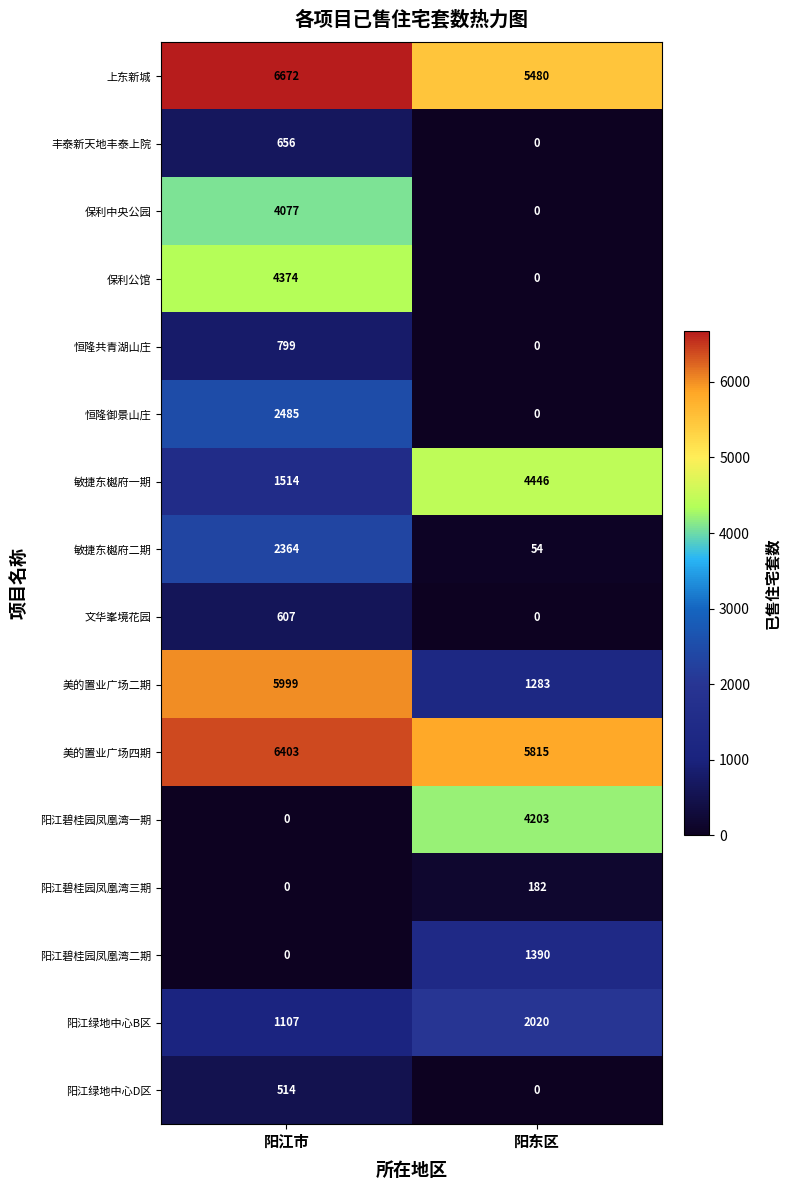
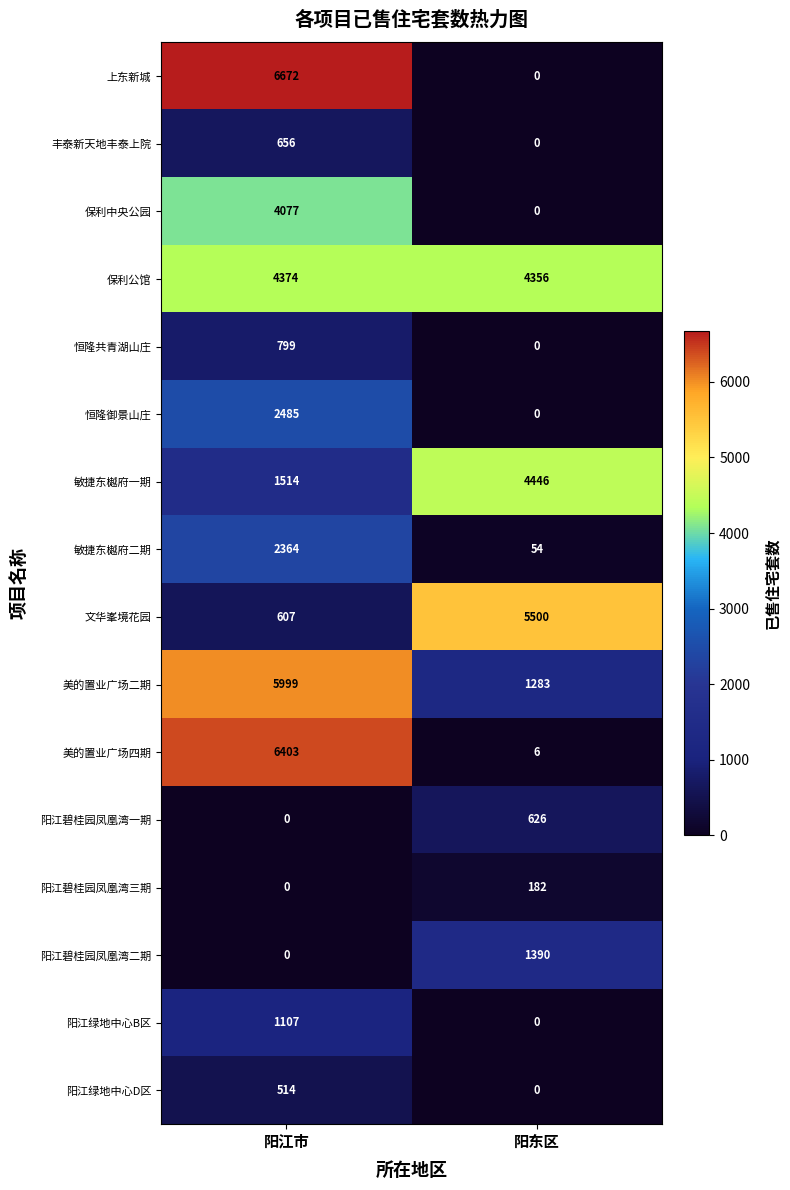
  {
    "上东新城": {
      "阳江市": 6672,
-     "阳东区": 5480
+     "阳东区": 0
    },
    "丰泰新天地丰泰上院": {
      "阳江市": 656,
      "阳东区": 0
    },
    "保利中央公园": {
      "阳江市": 4077,
      "阳东区": 0
    },
    "保利公馆": {
      "阳江市": 4374,
-     "阳东区": 0
+     "阳东区": 4356
    },
    "恒隆共青湖山庄": {
      "阳江市": 799,
      "阳东区": 0
    },
    "恒隆御景山庄": {
      "阳江市": 2485,
      "阳东区": 0
    },
    "敏捷东樾府一期": {
      "阳江市": 1514,
      "阳东区": 4446
    },
    "敏捷东樾府二期": {
      "阳江市": 2364,
      "阳东区": 54
    },
    "文华峯境花园": {
      "阳江市": 607,
-     "阳东区": 0
+     "阳东区": 5500
    },
    "美的置业广场二期": {
      "阳江市": 5999,
      "阳东区": 1283
    },
    "美的置业广场四期": {
      "阳江市": 6403,
-     "阳东区": 5815
+     "阳东区": 6
    },
    "阳江碧桂园凤凰湾一期": {
      "阳江市": 0,
-     "阳东区": 4203
+     "阳东区": 626
    },
    "阳江碧桂园凤凰湾三期": {
      "阳江市": 0,
      "阳东区": 182
    },
    "阳江碧桂园凤凰湾二期": {
      "阳江市": 0,
      "阳东区": 1390
    },
    "阳江绿地中心B区": {
      "阳江市": 1107,
-     "阳东区": 2020
+     "阳东区": 0
    },
    "阳江绿地中心D区": {
      "阳江市": 514,
      "阳东区": 0
    }
  }
